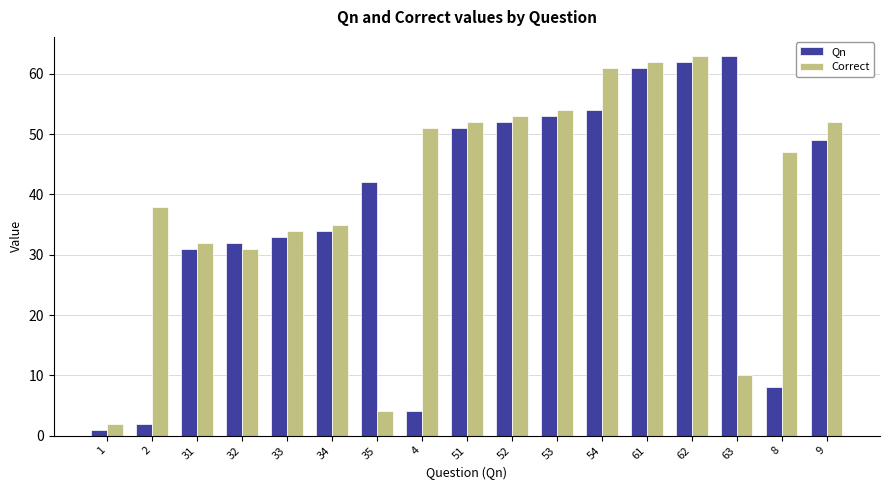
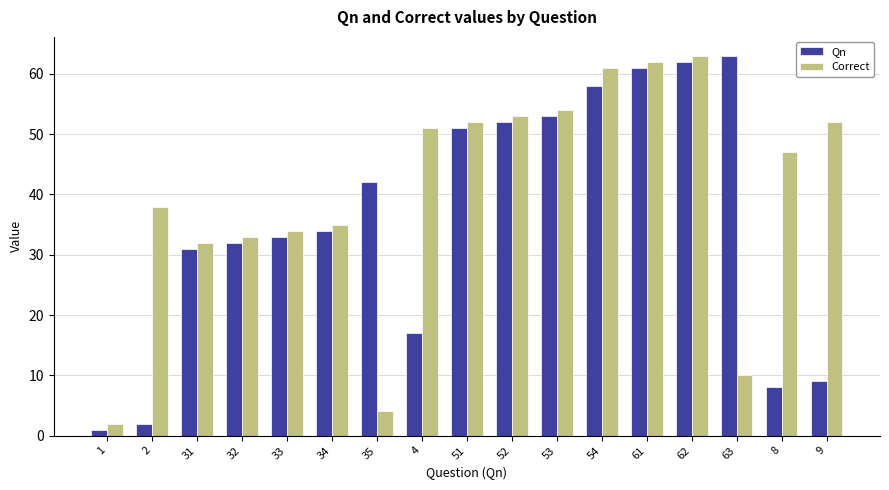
  {
    "Qn": {
      "1": 1,
      "2": 2,
      "31": 31,
      "32": 32,
      "33": 33,
      "34": 34,
      "35": 42,
-     "4": 4,
+     "4": 17,
      "51": 51,
      "52": 52,
      "53": 53,
-     "54": 54,
+     "54": 58,
      "61": 61,
      "62": 62,
      "63": 63,
      "8": 8,
-     "9": 49
+     "9": 9
    },
    "Correct": {
      "1": 2,
      "2": 38,
      "31": 32,
-     "32": 31,
+     "32": 33,
      "33": 34,
      "34": 35,
      "35": 4,
      "4": 51,
      "51": 52,
      "52": 53,
      "53": 54,
      "54": 61,
      "61": 62,
      "62": 63,
      "63": 10,
      "8": 47,
      "9": 52
    }
  }
